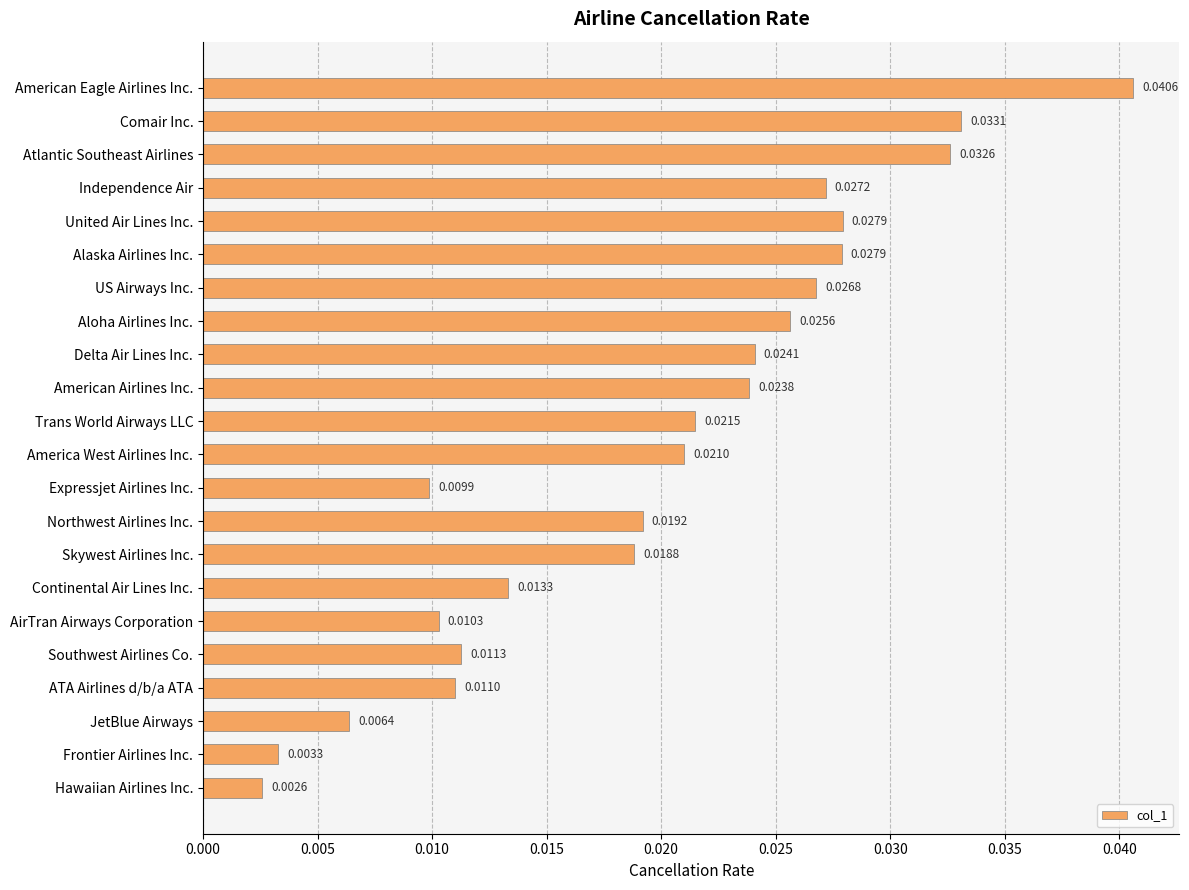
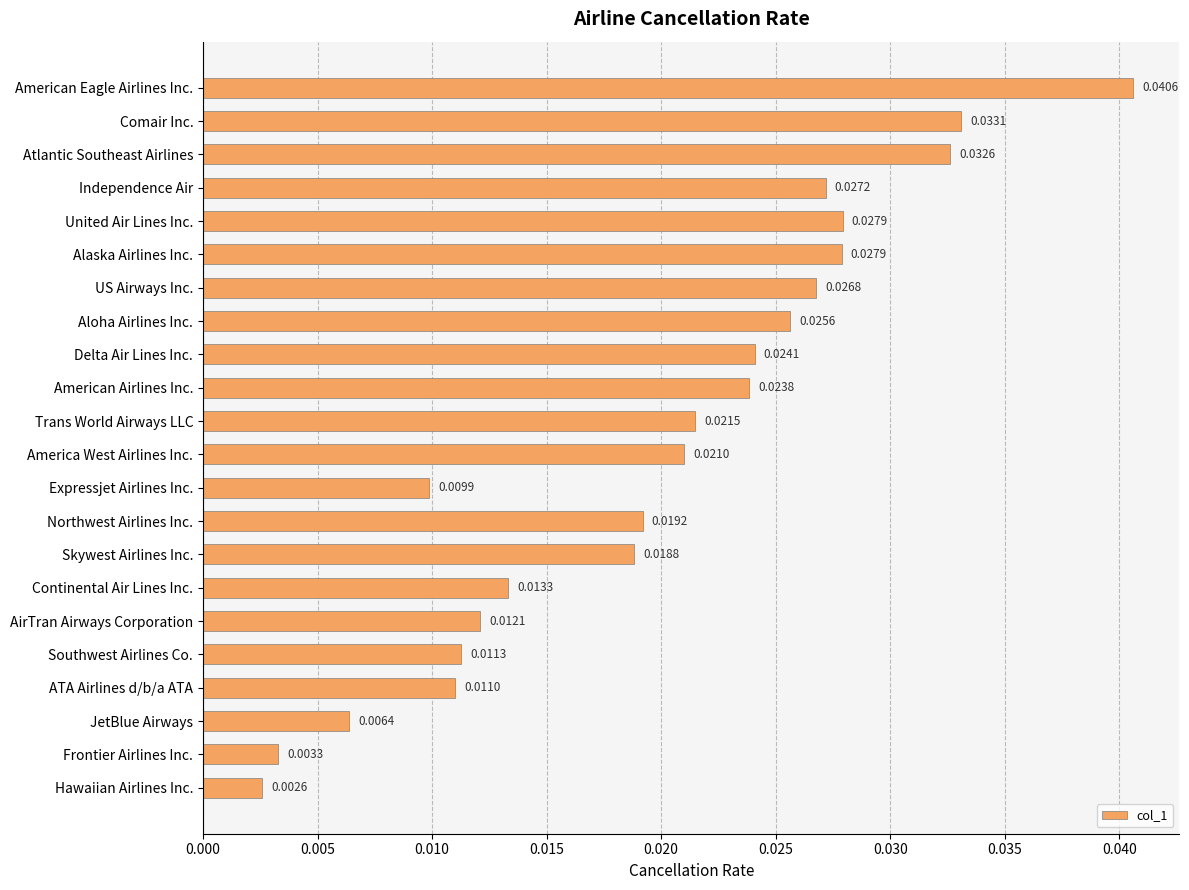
  {
    "American Eagle Airlines Inc.": 0.0406,
    "Comair Inc.": 0.0331,
    "Atlantic Southeast Airlines": 0.0326,
    "Independence Air": 0.0272,
    "United Air Lines Inc.": 0.0279,
    "Alaska Airlines Inc.": 0.0279,
    "US Airways Inc.": 0.0268,
    "Aloha Airlines Inc.": 0.0256,
    "Delta Air Lines Inc.": 0.0241,
    "American Airlines Inc.": 0.0238,
    "Trans World Airways LLC": 0.0215,
    "America West Airlines Inc.": 0.0210,
    "Expressjet Airlines Inc.": 0.0099,
    "Northwest Airlines Inc.": 0.0192,
    "Skywest Airlines Inc.": 0.0188,
    "Continental Air Lines Inc.": 0.0133,
-   "AirTran Airways Corporation": 0.0103,
+   "AirTran Airways Corporation": 0.0121,
    "Southwest Airlines Co.": 0.0113,
    "ATA Airlines d/b/a ATA": 0.0110,
    "JetBlue Airways": 0.0064,
    "Frontier Airlines Inc.": 0.0033,
    "Hawaiian Airlines Inc.": 0.0026
  }
